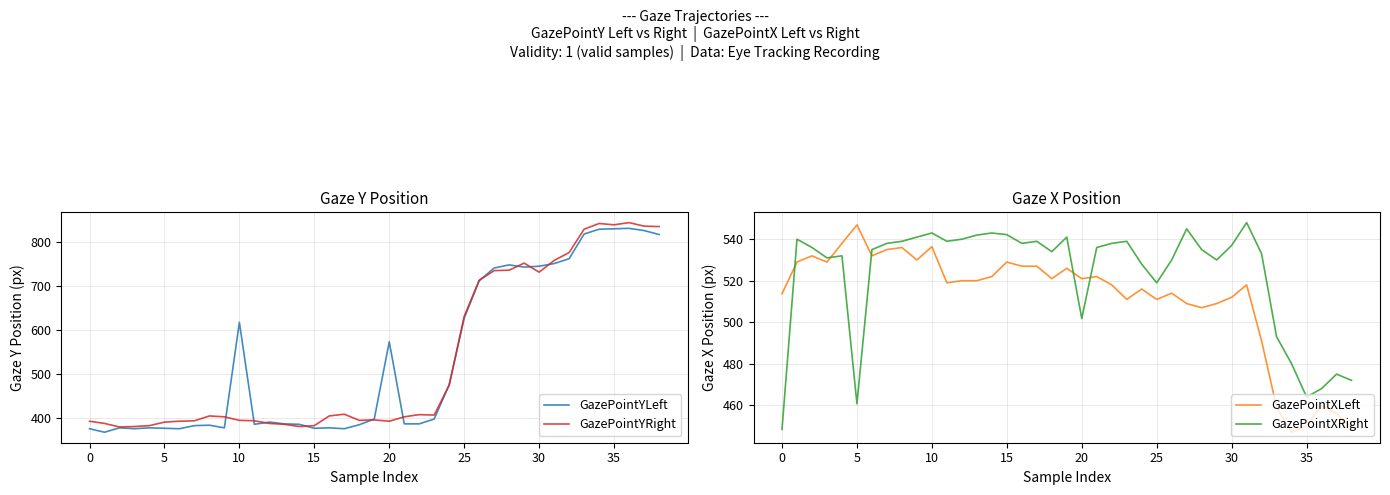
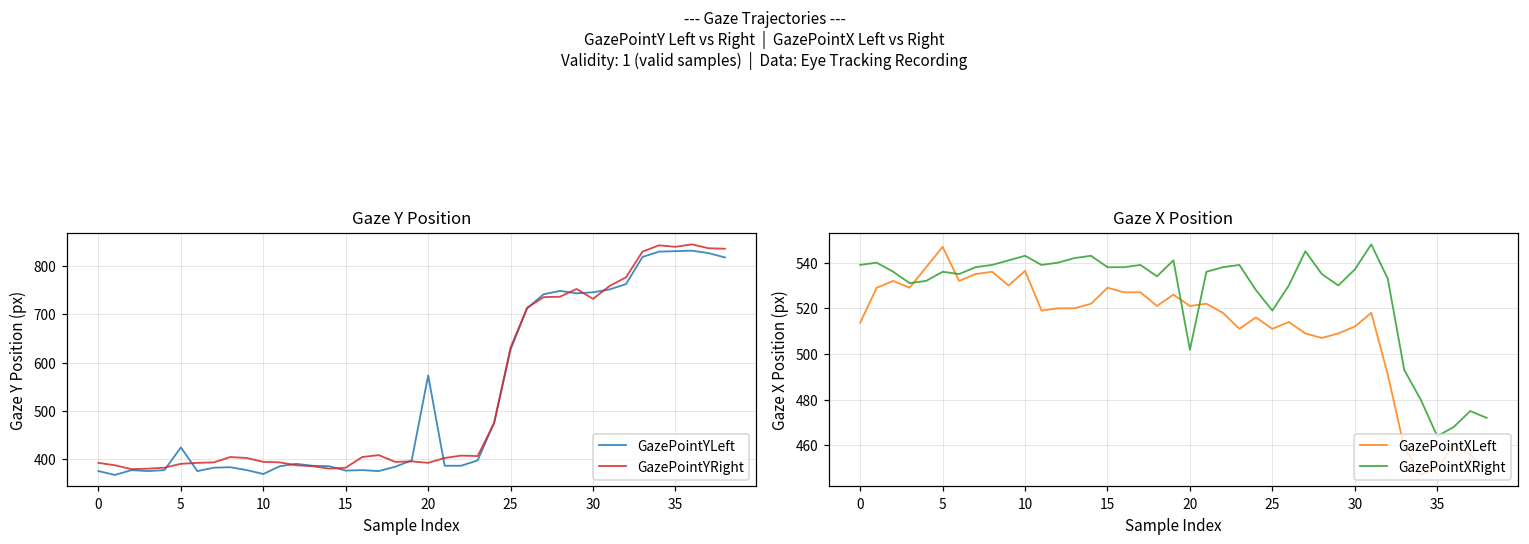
  {
    "Gaze Y Position": {
      "GazePointYLeft": {
        "0": 380,
-       "5": 380,
-       "10": 620,
+       "5": 420,
+       "10": 370,
        "15": 380,
        "20": 570,
        "30": 750,
        "35": 830
      },
      "GazePointYRight": {
        "0": 390,
        "5": 390,
        "10": 400,
        "15": 380,
        "20": 390,
        "30": 730,
        "35": 840
      }
    },
    "Gaze X Position": {
      "GazePointXLeft": {
        "0": 514,
        "5": 547,
        "10": 536,
        "15": 529,
        "20": 521,
        "25": 511,
        "30": 512
      },
      "GazePointXRight": {
-       "0": 448,
-       "5": 461,
+       "0": 539,
+       "5": 536,
        "10": 543,
-       "15": 542,
+       "15": 538,
        "20": 502,
        "25": 519,
        "30": 537
      }
    }
  }
